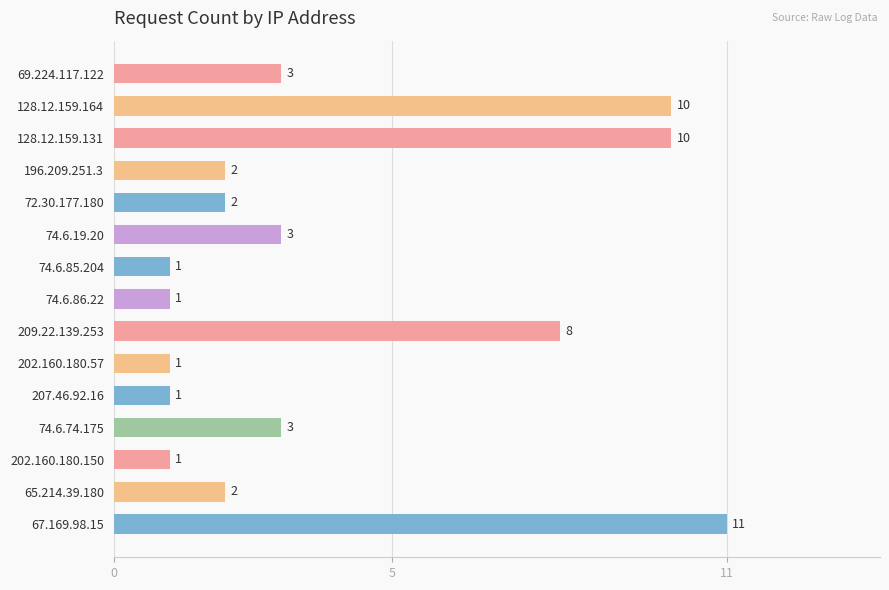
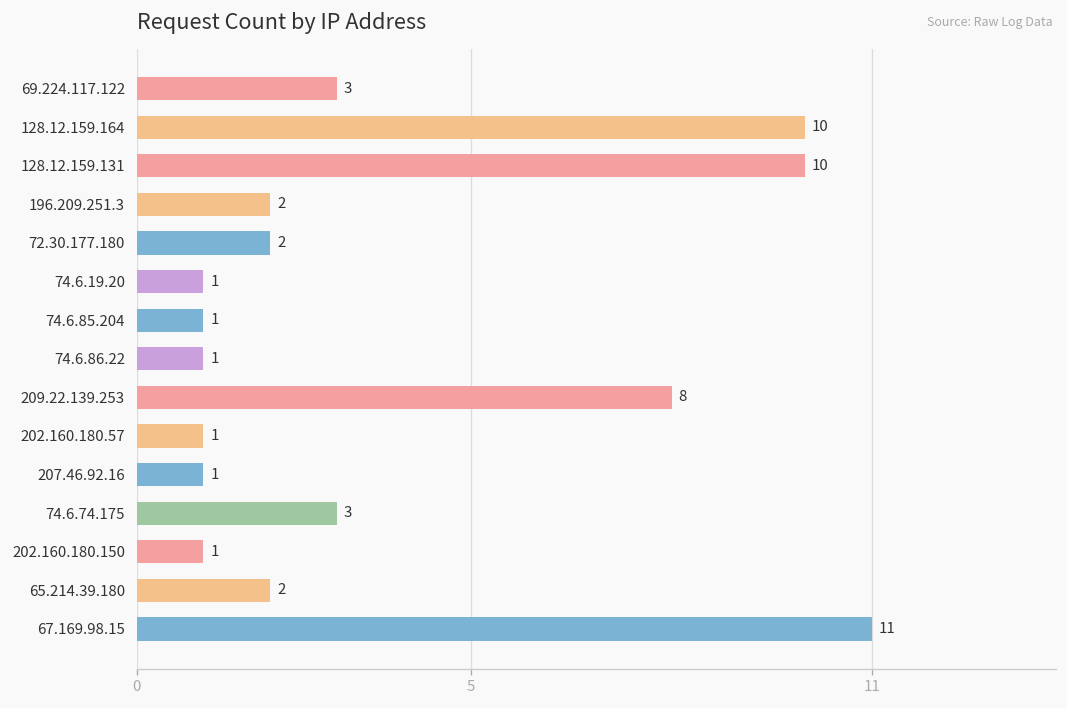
  {
    "69.224.117.122": 3,
    "128.12.159.164": 10,
    "128.12.159.131": 10,
    "196.209.251.3": 2,
    "72.30.177.180": 2,
-   "74.6.19.20": 3,
+   "74.6.19.20": 1,
    "74.6.85.204": 1,
    "74.6.86.22": 1,
    "209.22.139.253": 8,
    "202.160.180.57": 1,
    "207.46.92.16": 1,
    "74.6.74.175": 3,
    "202.160.180.150": 1,
    "65.214.39.180": 2,
    "67.169.98.15": 11
  }
